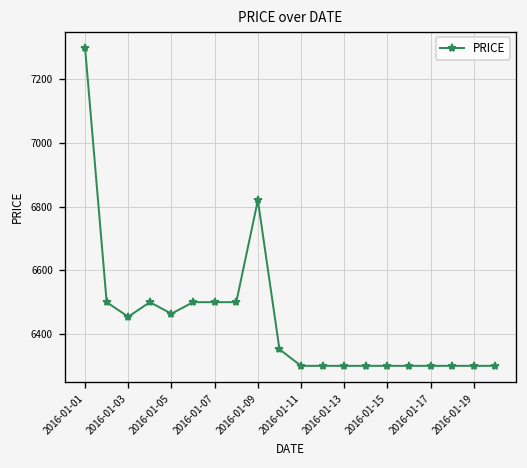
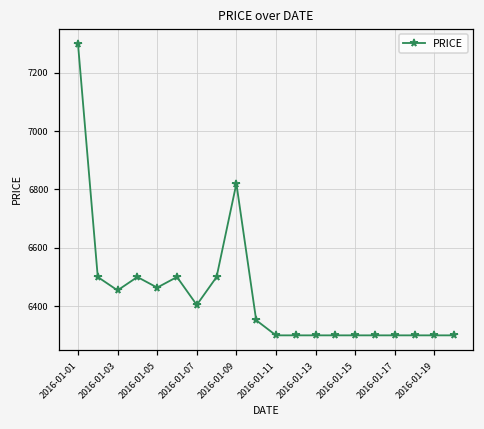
  {
    "2016-01-01": 7300,
    "2016-01-03": 6450,
    "2016-01-05": 6460,
-   "2016-01-07": 6500,
+   "2016-01-07": 6400,
    "2016-01-09": 6820,
    "2016-01-11": 6300,
    "2016-01-13": 6300,
    "2016-01-15": 6300,
    "2016-01-17": 6300,
    "2016-01-19": 6300
  }
